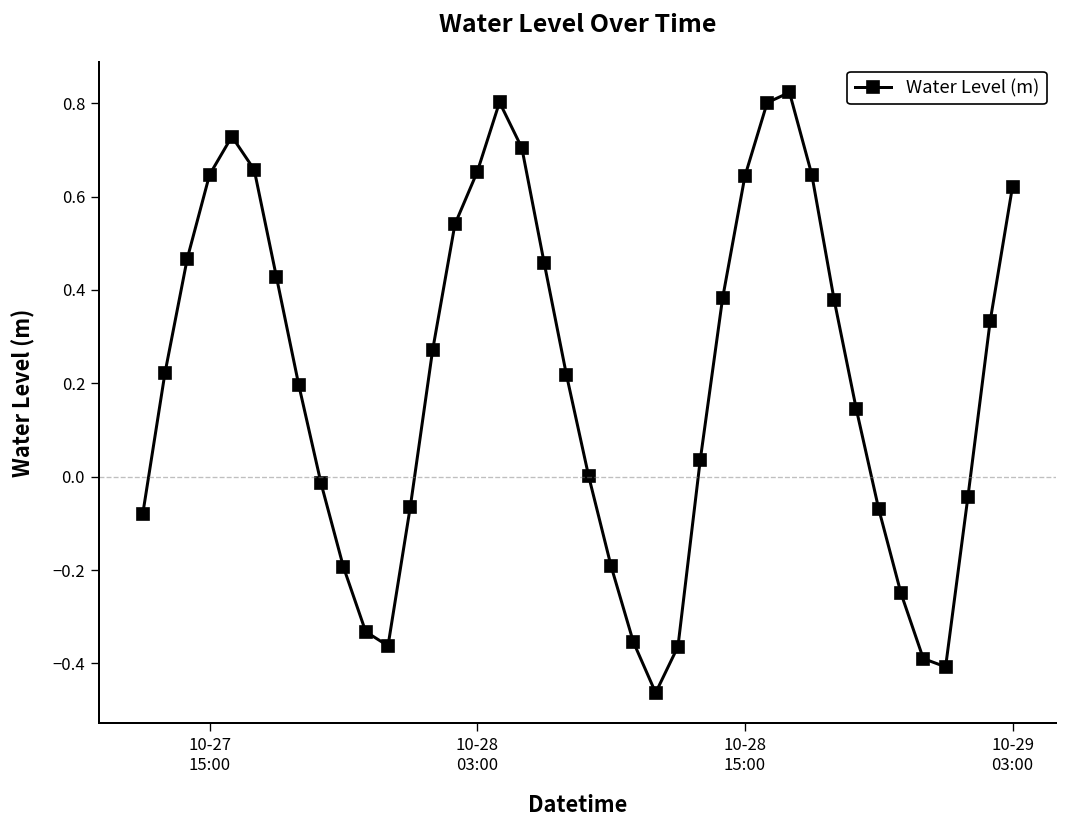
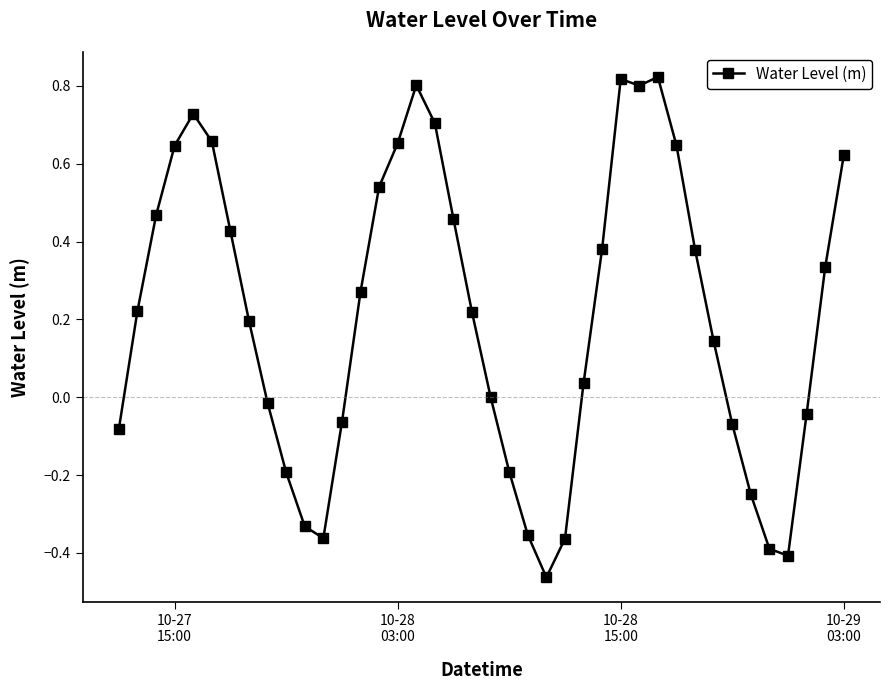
  {
    "10-27 15:00": 0.65,
    "10-28 03:00": 0.65,
-   "10-28 15:00": 0.64,
+   "10-28 15:00": 0.82,
    "10-29 03:00": 0.62
  }
